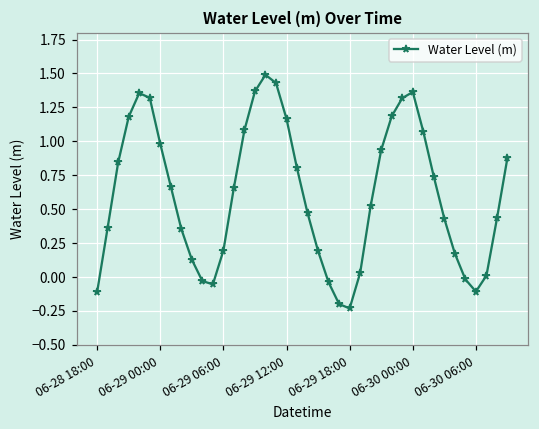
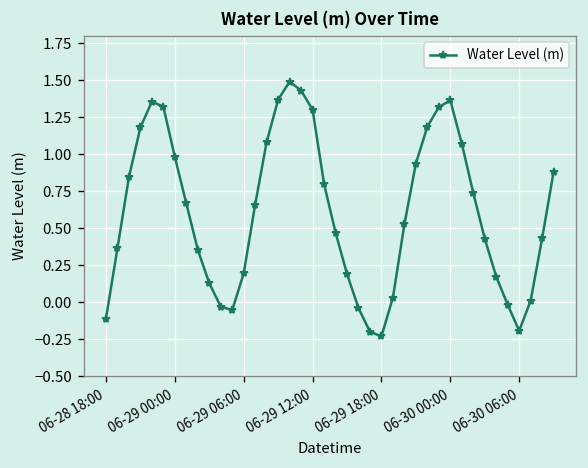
  {
    "06-28 18:00": -0.11,
    "06-29 00:00": 0.98,
    "06-29 06:00": 0.19,
-   "06-29 12:00": 1.17,
+   "06-29 12:00": 1.30,
    "06-29 18:00": -0.23,
    "06-30 00:00": 1.36,
-   "06-30 06:00": -0.11
+   "06-30 06:00": -0.19
  }
